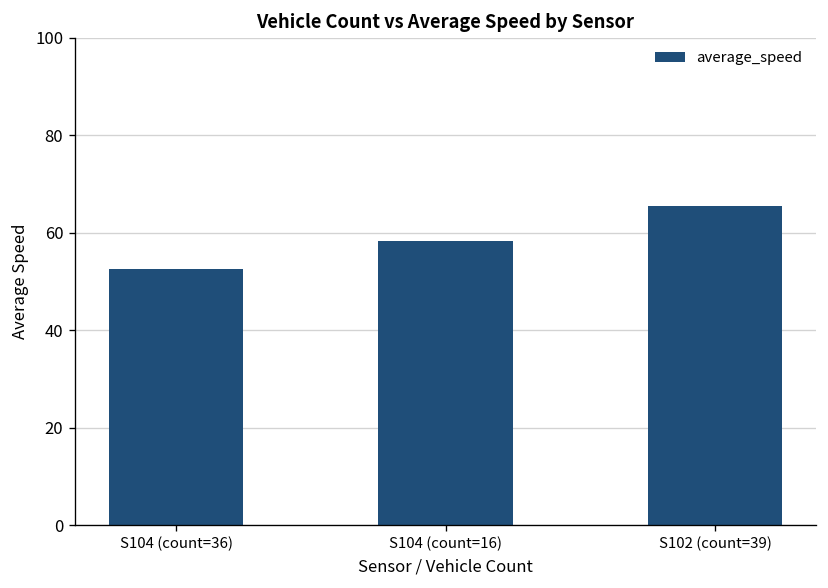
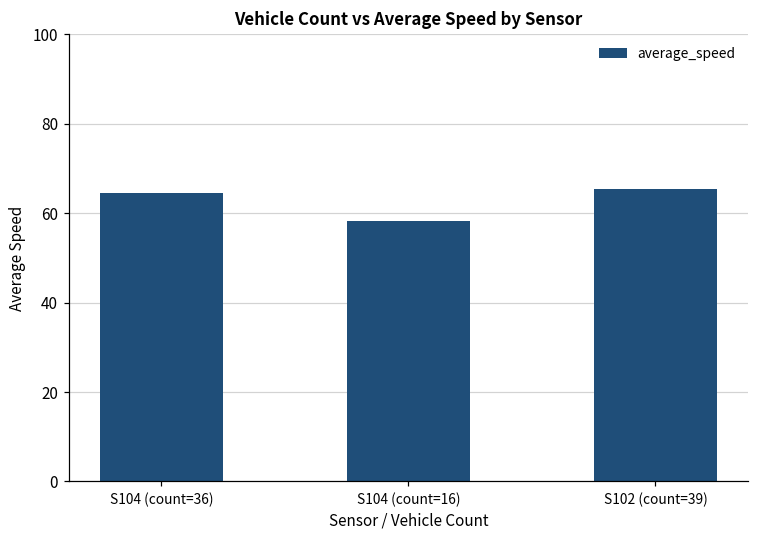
  {
-   "S104 (count=36)": 53,
+   "S104 (count=36)": 65,
    "S104 (count=16)": 58,
    "S102 (count=39)": 66
  }
